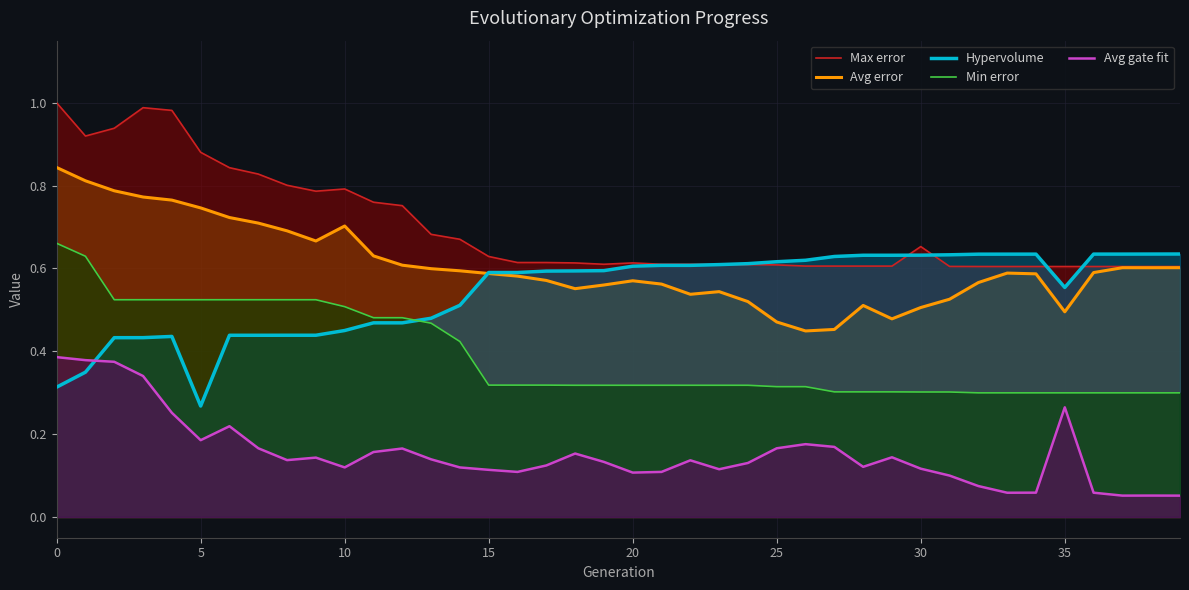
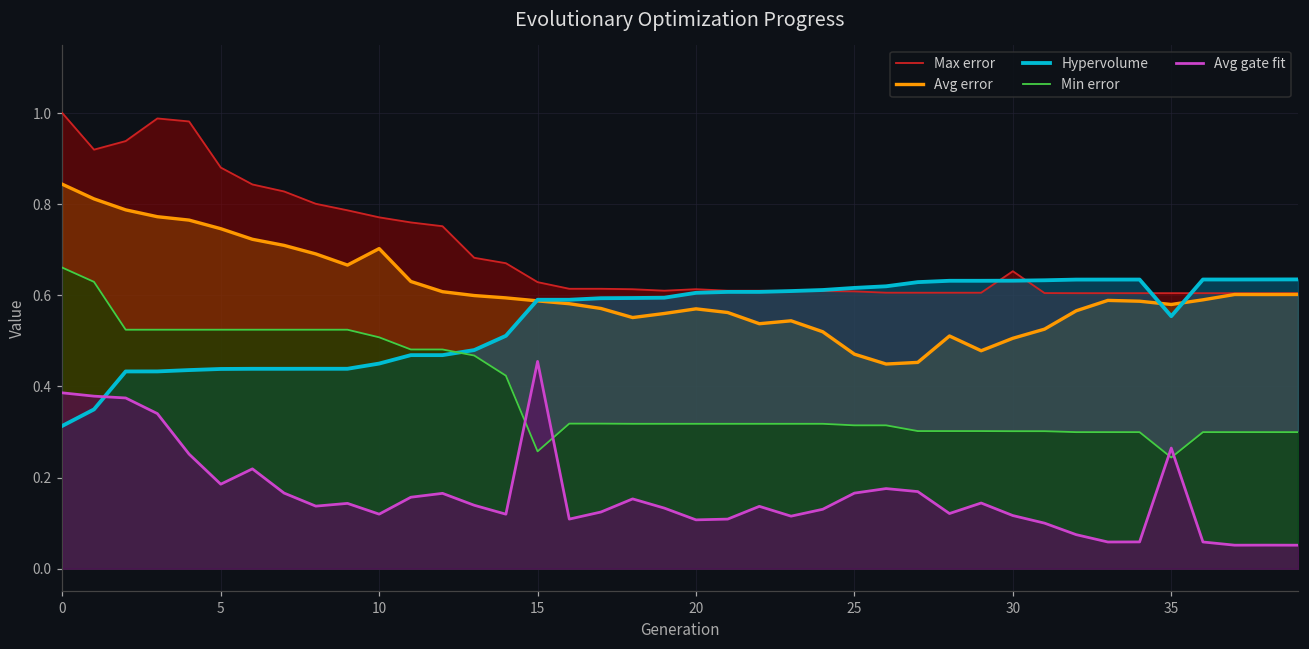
  {
    "Max error": {
      "0": 1.00,
      "5": 0.88,
-     "10": 0.79,
+     "10": 0.77,
      "15": 0.63,
      "20": 0.61,
      "25": 0.61,
      "30": 0.65,
      "35": 0.60
    },
    "Avg error": {
      "0": 0.84,
      "5": 0.75,
      "10": 0.70,
      "20": 0.57,
      "25": 0.47,
      "30": 0.51,
-     "35": 0.50
+     "35": 0.58
    },
    "Hypervolume": {
      "0": 0.31,
-     "5": 0.27,
+     "5": 0.44,
      "10": 0.45,
      "20": 0.61,
      "25": 0.62,
      "30": 0.63,
      "35": 0.55
    },
    "Min error": {
      "0": 0.66,
      "5": 0.52,
      "10": 0.51,
-     "15": 0.32,
+     "15": 0.26,
      "20": 0.32,
      "25": 0.31,
      "30": 0.30,
-     "35": 0.30
+     "35": 0.24
    },
    "Avg gate fit": {
      "0": 0.39,
      "5": 0.19,
      "10": 0.12,
-     "15": 0.11,
+     "15": 0.46,
      "20": 0.11,
      "25": 0.17,
      "30": 0.12,
      "35": 0.26
    }
  }
